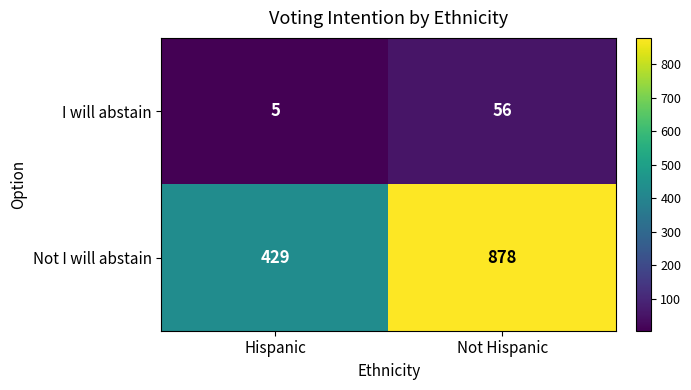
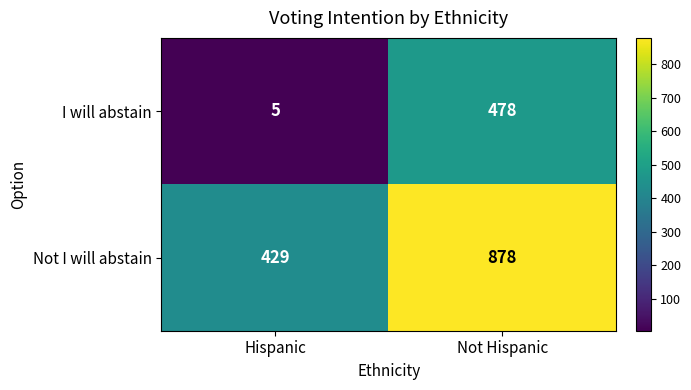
  {
    "I will abstain": {
      "Hispanic": 5,
-     "Not Hispanic": 56
+     "Not Hispanic": 478
    },
    "Not I will abstain": {
      "Hispanic": 429,
      "Not Hispanic": 878
    }
  }
